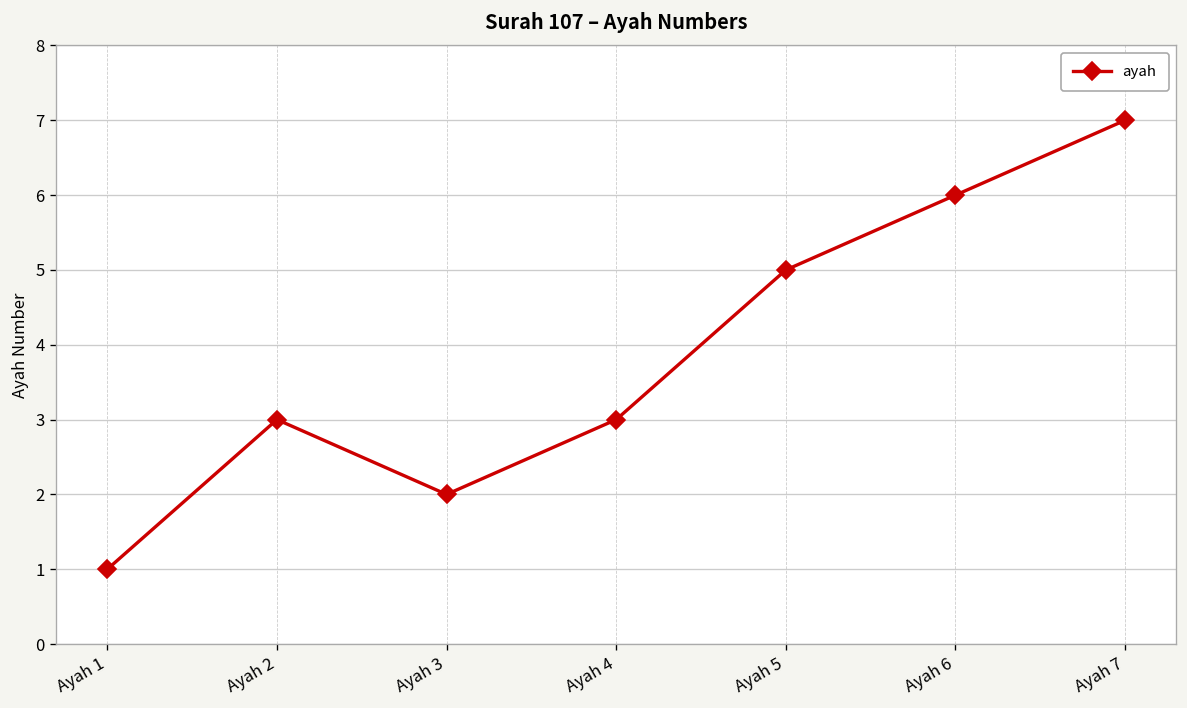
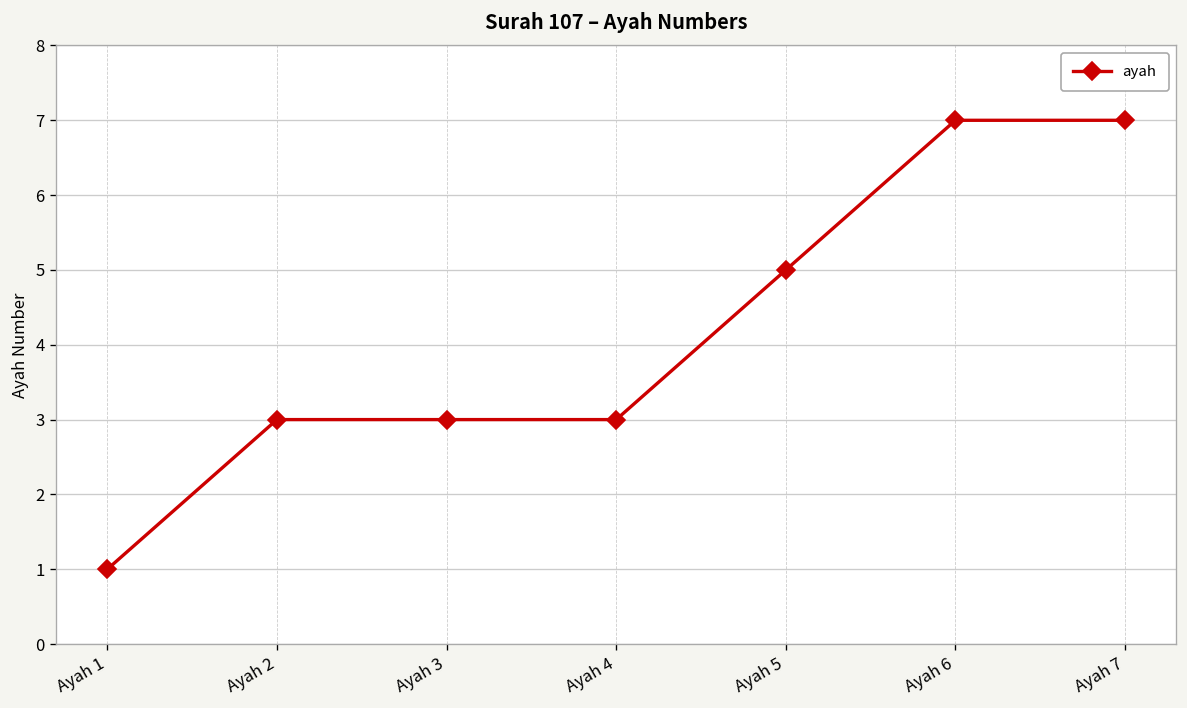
  {
    "Ayah 1": 1,
    "Ayah 2": 3,
-   "Ayah 3": 2,
+   "Ayah 3": 3,
    "Ayah 4": 3,
    "Ayah 5": 5,
-   "Ayah 6": 6,
+   "Ayah 6": 7,
    "Ayah 7": 7
  }
